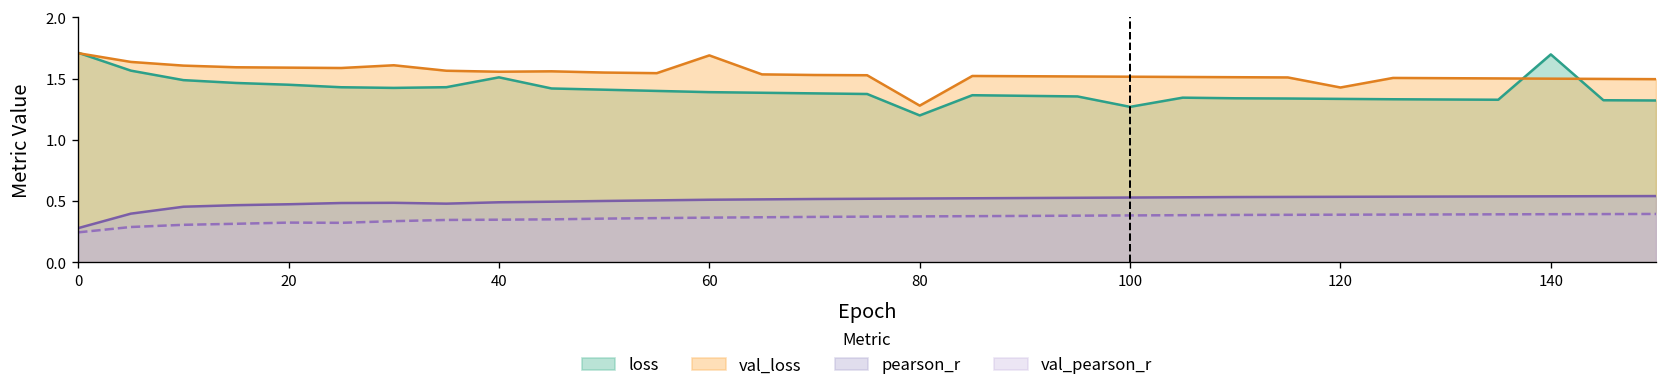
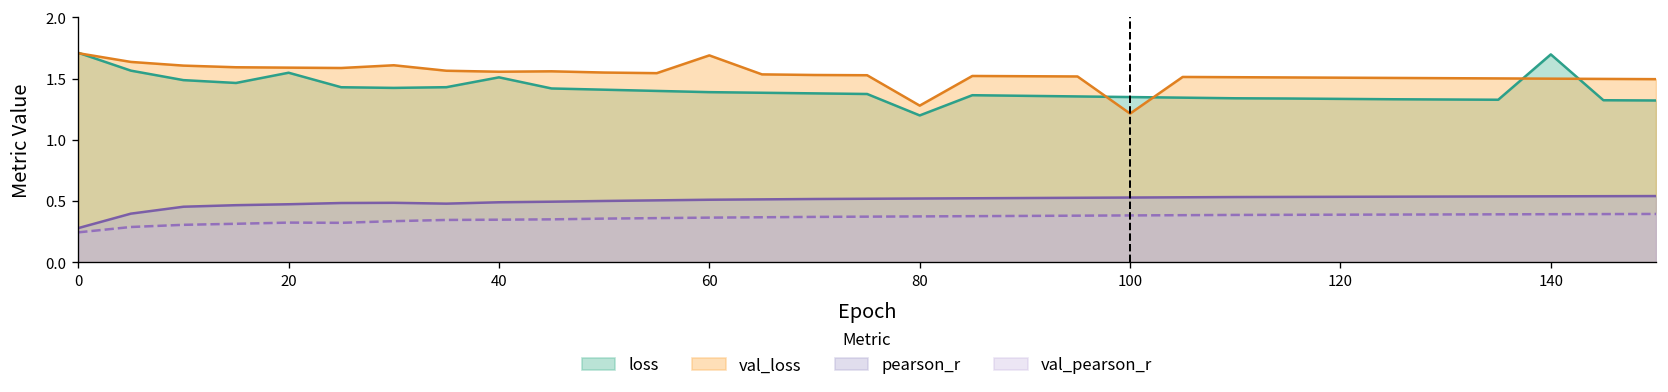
  {
    "loss": {
-     "20": 1.45,
+     "20": 1.55,
      "40": 1.51,
      "60": 1.39,
      "80": 1.20,
-     "100": 1.27,
+     "100": 1.35,
      "120": 1.34,
      "140": 1.70
    },
    "val_loss": {
      "20": 1.59,
      "40": 1.56,
      "60": 1.69,
      "80": 1.28,
-     "100": 1.52,
-     "120": 1.43,
+     "100": 1.22,
+     "120": 1.51,
      "140": 1.50
    }
  }
